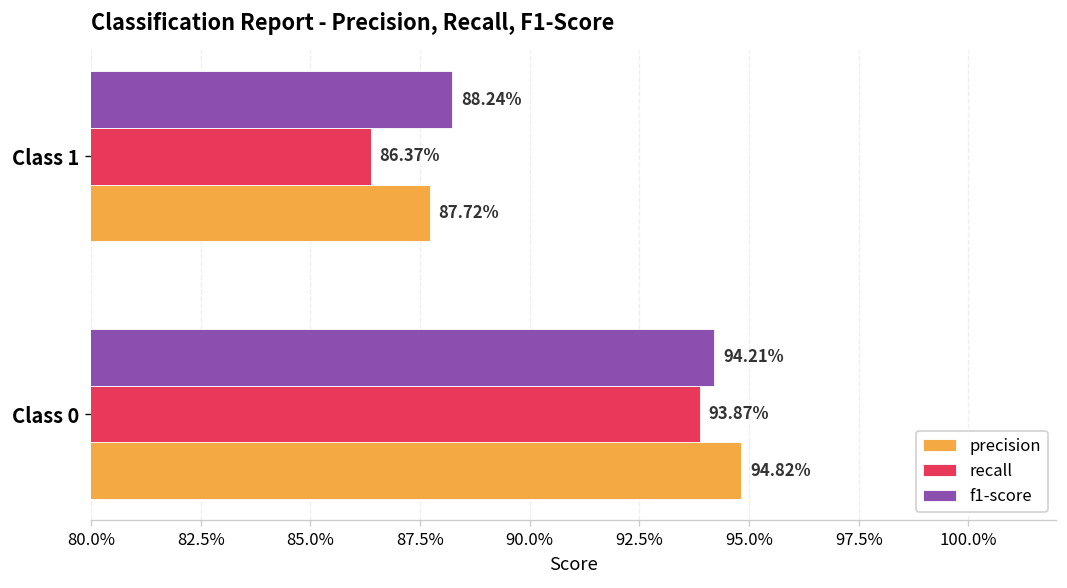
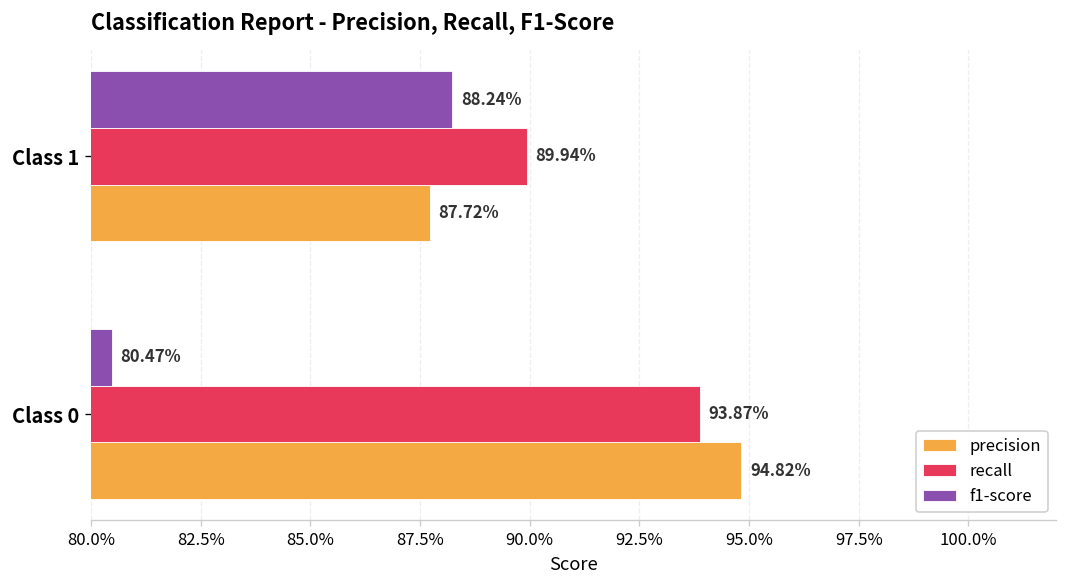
  {
    "precision": {
      "Class 1": "87.72%",
      "Class 0": "94.82%"
    },
    "recall": {
-     "Class 1": "86.37%",
+     "Class 1": "89.94%",
      "Class 0": "93.87%"
    },
    "f1-score": {
      "Class 1": "88.24%",
-     "Class 0": "94.21%"
+     "Class 0": "80.47%"
    }
  }
